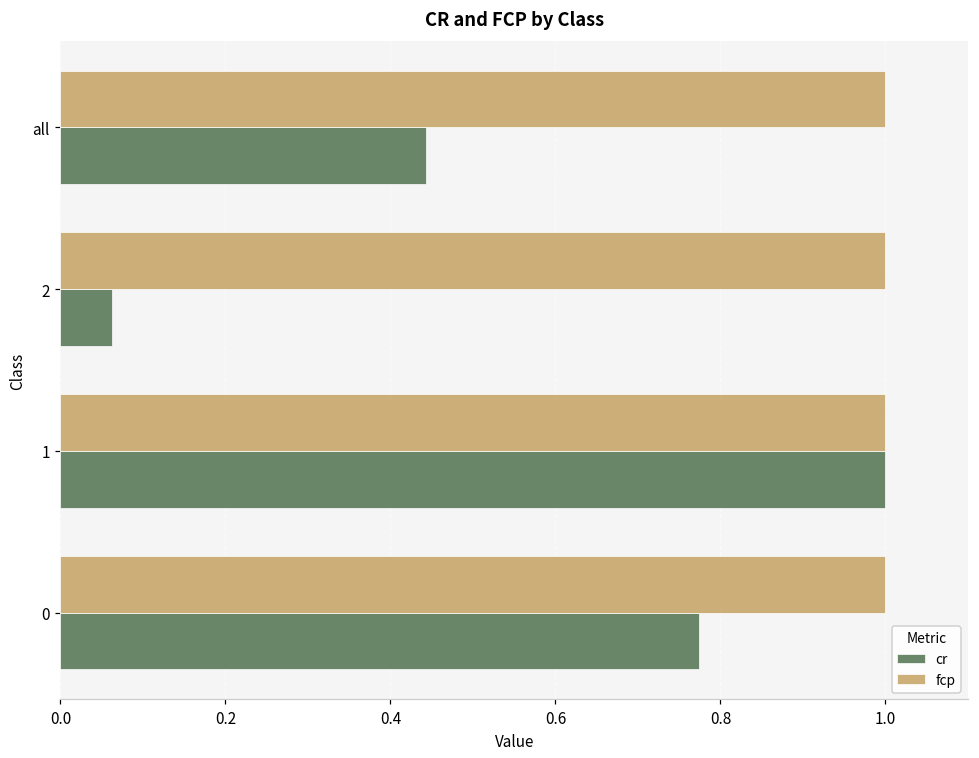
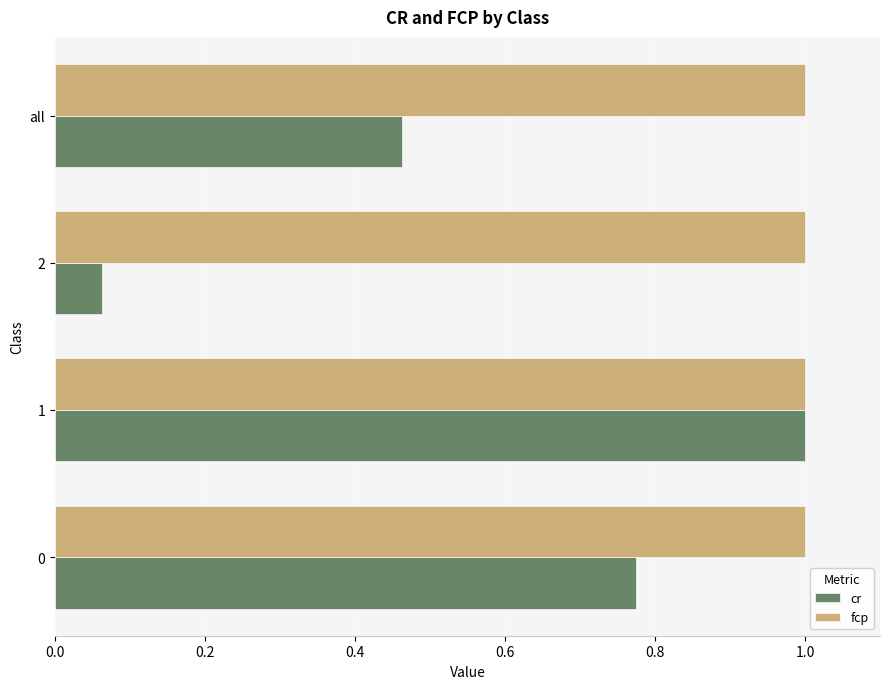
  {
    "cr": {
-     "all": 0.44,
+     "all": 0.46,
      "2": 0.06,
      "1": 1.00,
      "0": 0.77
    },
    "fcp": {
      "all": 1.00,
      "2": 1.00,
      "1": 1.00,
      "0": 1.00
    }
  }
